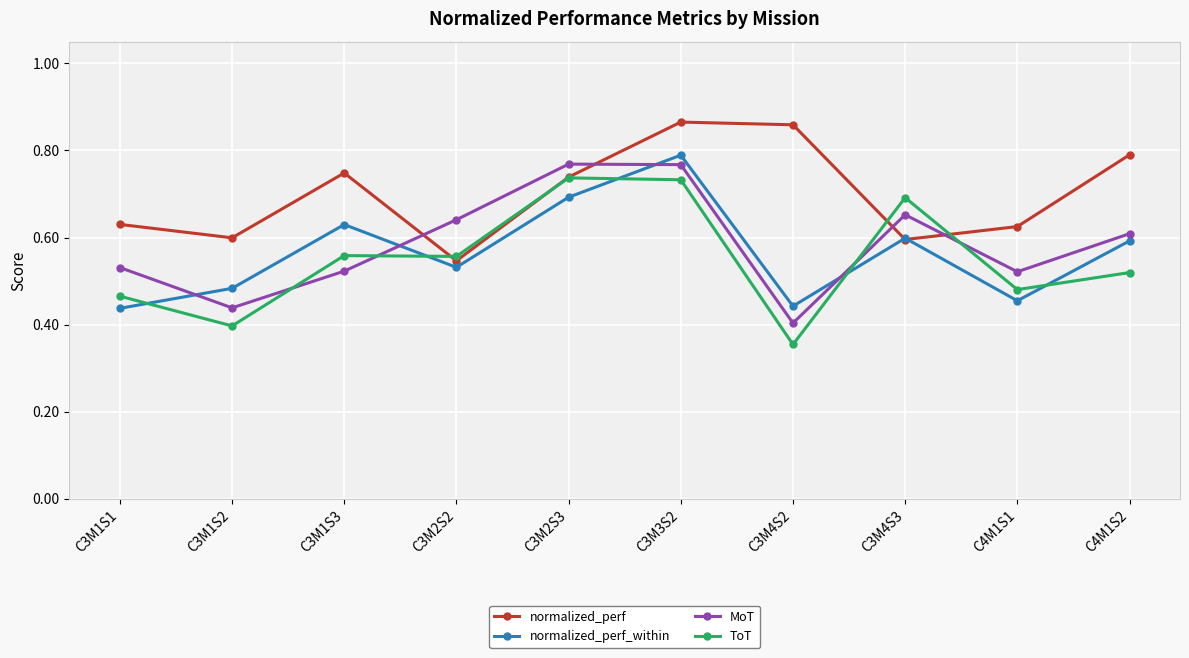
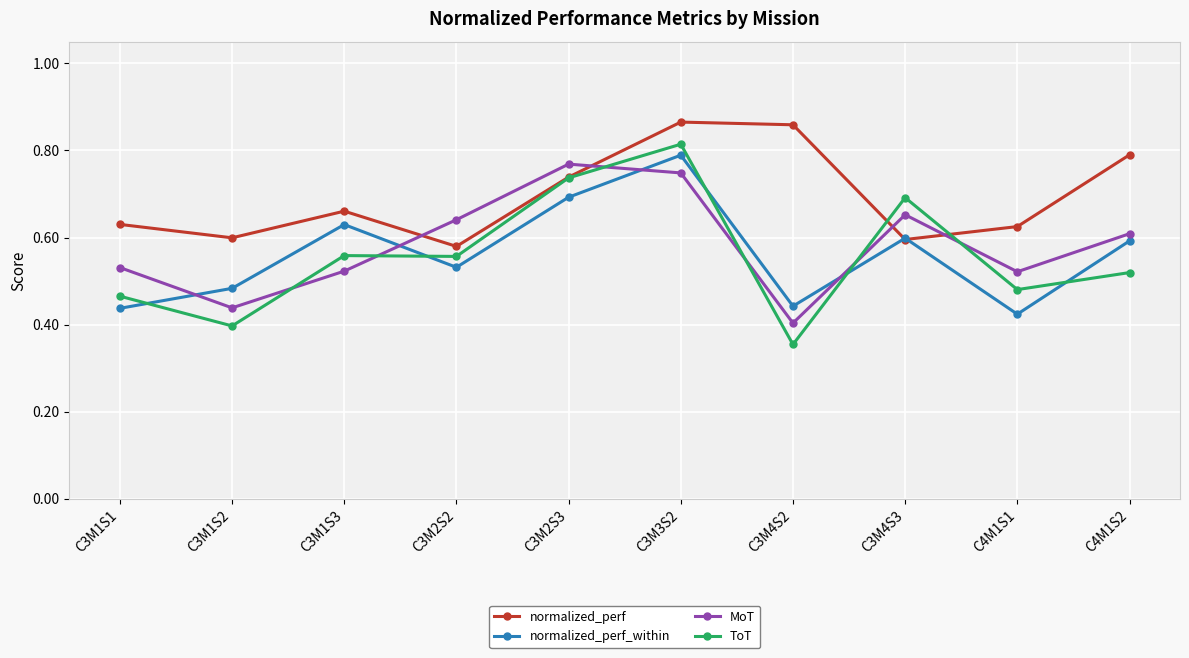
  {
    "normalized_perf": {
      "C3M1S1": 0.63,
      "C3M1S2": 0.60,
-     "C3M1S3": 0.75,
-     "C3M2S2": 0.55,
+     "C3M1S3": 0.66,
+     "C3M2S2": 0.58,
      "C3M3S2": 0.87,
      "C3M4S2": 0.86,
      "C4M1S1": 0.63,
      "C4M1S2": 0.79
    },
    "normalized_perf_within": {
      "C3M1S1": 0.44,
      "C3M1S2": 0.48,
      "C3M1S3": 0.63,
      "C3M2S2": 0.53,
      "C3M2S3": 0.69,
      "C3M3S2": 0.79,
      "C3M4S2": 0.44,
-     "C4M1S1": 0.45,
+     "C4M1S1": 0.42,
      "C4M1S2": 0.59
    },
    "MoT": {
      "C3M1S1": 0.53,
      "C3M1S2": 0.44,
      "C3M1S3": 0.52,
      "C3M2S2": 0.64,
      "C3M2S3": 0.77,
-     "C3M3S2": 0.77,
+     "C3M3S2": 0.75,
      "C3M4S2": 0.40,
      "C3M4S3": 0.65,
      "C4M1S1": 0.52,
      "C4M1S2": 0.61
    },
    "ToT": {
      "C3M1S1": 0.47,
      "C3M1S2": 0.40,
      "C3M1S3": 0.56,
      "C3M2S2": 0.56,
-     "C3M3S2": 0.73,
+     "C3M3S2": 0.81,
      "C3M4S2": 0.35,
      "C3M4S3": 0.69,
      "C4M1S1": 0.48,
      "C4M1S2": 0.52
    }
  }
